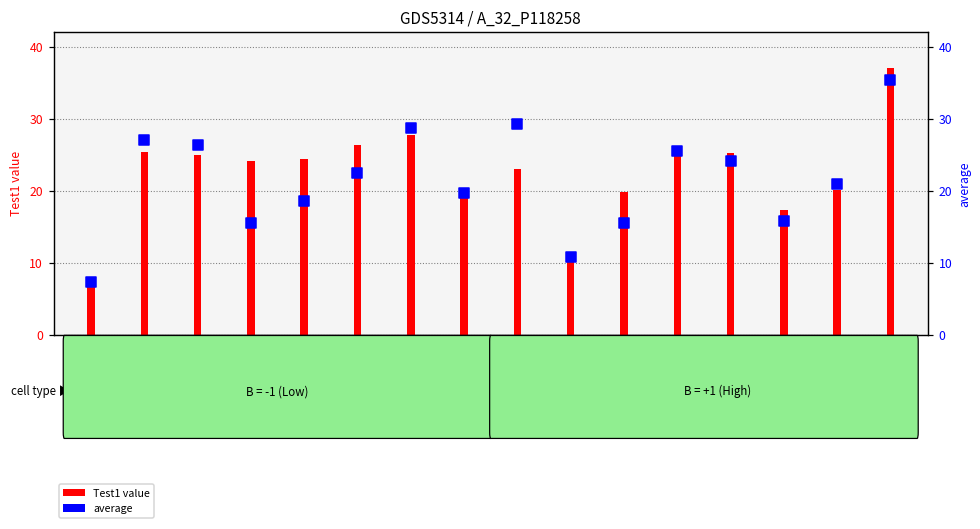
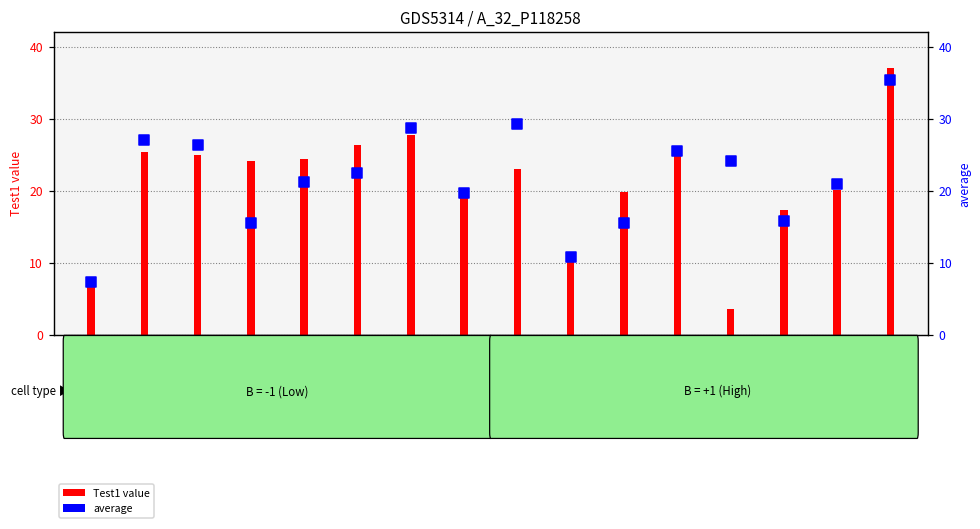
  {
    "Test1 value": {
      "GSM948989": 24,
      "GSM948990": 24,
-     "GSM948998": 25
+     "GSM948998": 4
    },
    "average": {
-     "GSM948990": 19
+     "GSM948990": 21
    }
  }
